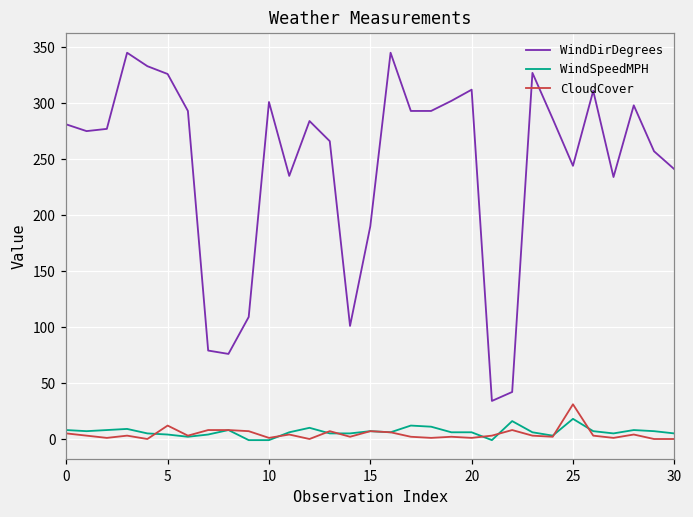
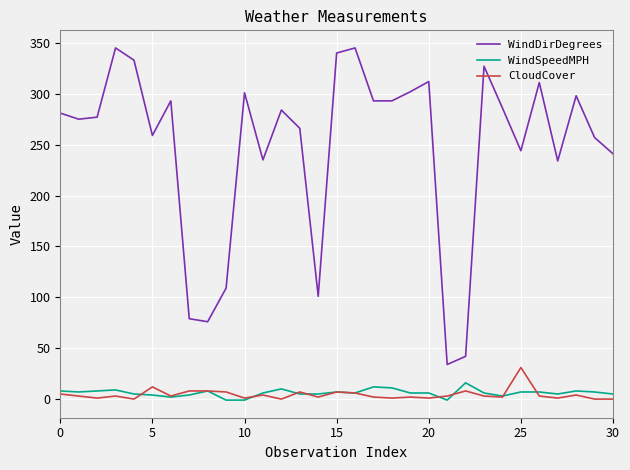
  {
    "WindDirDegrees": {
      "0": 281,
-     "5": 326,
+     "5": 259,
      "10": 301,
-     "15": 190,
+     "15": 340,
      "20": 312,
      "25": 244,
      "30": 241
    },
    "WindSpeedMPH": {
      "0": 8,
      "5": 4,
      "20": 6,
-     "25": 18,
+     "25": 7,
      "30": 5
    },
    "CloudCover": {
      "0": 5,
      "5": 12,
      "20": 1,
      "25": 31,
      "30": 0
    }
  }
